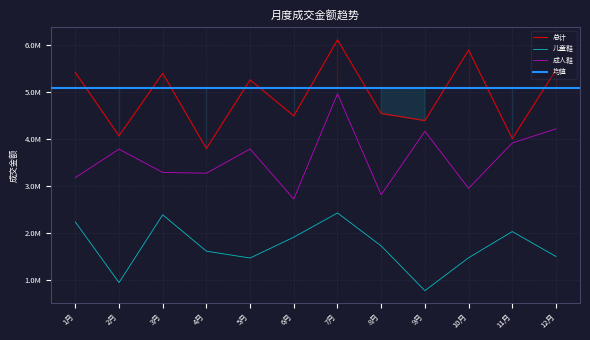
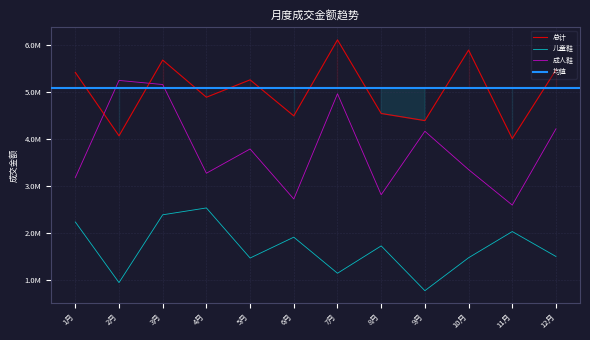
  {
    "总计": {
      "1月": 5400000,
      "2月": 4100000,
-     "3月": 5400000,
-     "4月": 3800000,
+     "3月": 5700000,
+     "4月": 4900000,
      "5月": 5300000,
      "6月": 4500000,
      "7月": 6100000,
      "8月": 4500000,
      "9月": 4400000,
      "10月": 5900000,
      "11月": 4000000
    },
    "儿童鞋": {
      "1月": 2200000,
      "2月": 900000,
      "3月": 2400000,
-     "4月": 1600000,
+     "4月": 2500000,
      "5月": 1500000,
      "6月": 1900000,
-     "7月": 2400000,
+     "7月": 1100000,
      "8月": 1700000,
      "9月": 800000,
      "10月": 1500000,
      "11月": 2000000,
      "12月": 1500000
    },
    "成人鞋": {
      "1月": 3200000,
-     "2月": 3800000,
-     "3月": 3300000,
+     "2月": 5200000,
+     "3月": 5200000,
      "4月": 3300000,
      "5月": 3800000,
      "6月": 2700000,
      "7月": 5000000,
      "8月": 2800000,
      "9月": 4200000,
-     "10月": 3000000,
-     "11月": 3900000,
+     "10月": 3300000,
+     "11月": 2600000,
      "12月": 4200000
    }
  }
